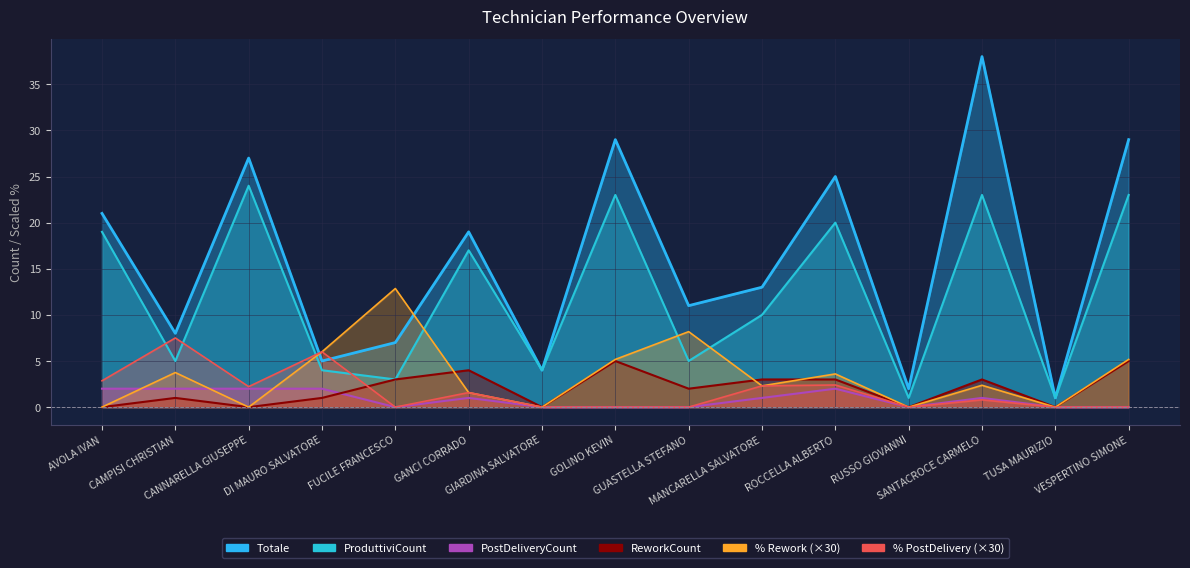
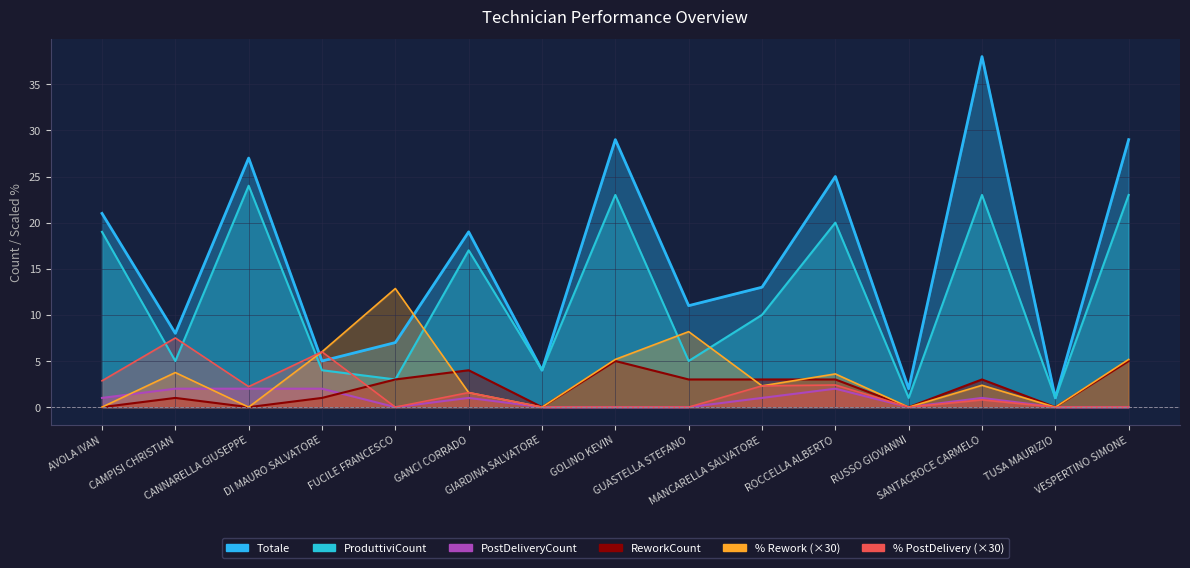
  {
    "PostDeliveryCount": {
-     "AVOLA IVAN": 2,
+     "AVOLA IVAN": 1,
      "CAMPISI CHRISTIAN": 2,
      "DI MAURO SALVATORE": 2,
      "GANCI CORRADO": 1,
      "MANCARELLA SALVATORE": 1,
      "ROCCELLA ALBERTO": 2
    },
    "ReworkCount": {
      "CAMPISI CHRISTIAN": 1,
      "DI MAURO SALVATORE": 1,
      "GANCI CORRADO": 4,
-     "GUASTELLA STEFANO": 2,
+     "GUASTELLA STEFANO": 3,
      "MANCARELLA SALVATORE": 3,
      "ROCCELLA ALBERTO": 3,
      "SANTACROCE CARMELO": 3
    }
  }
